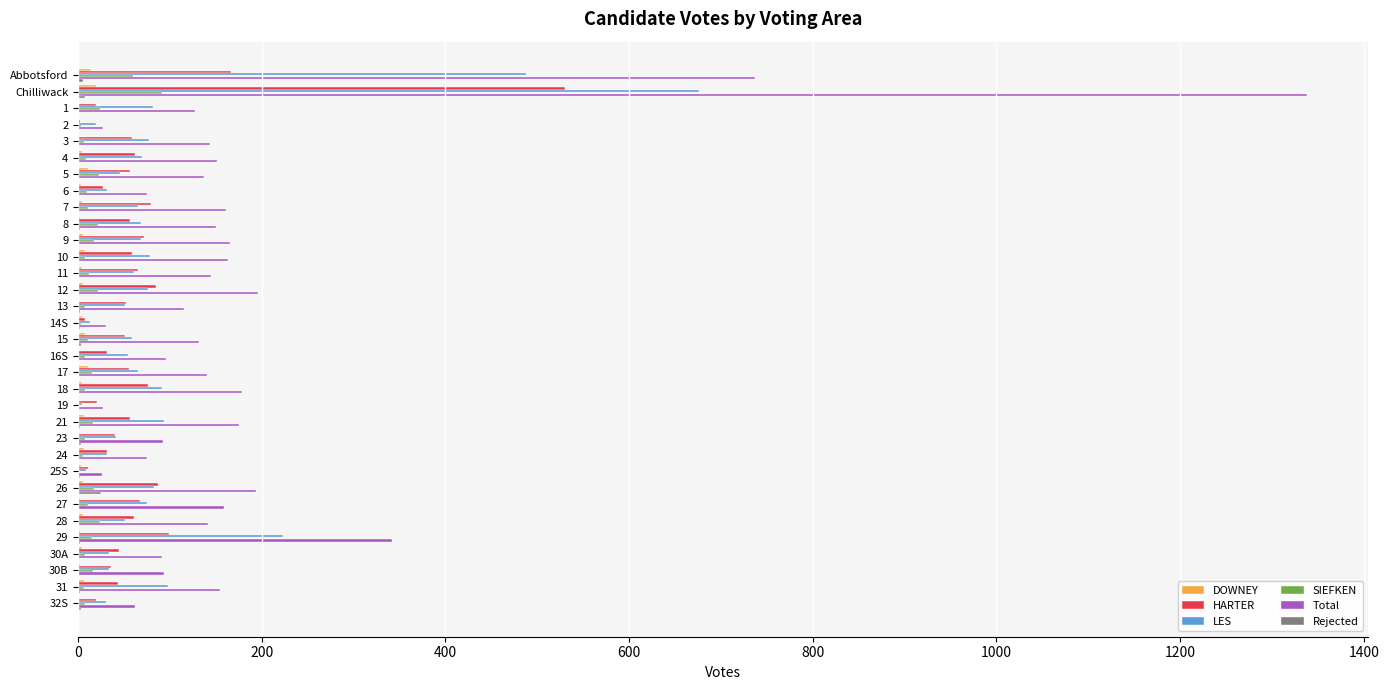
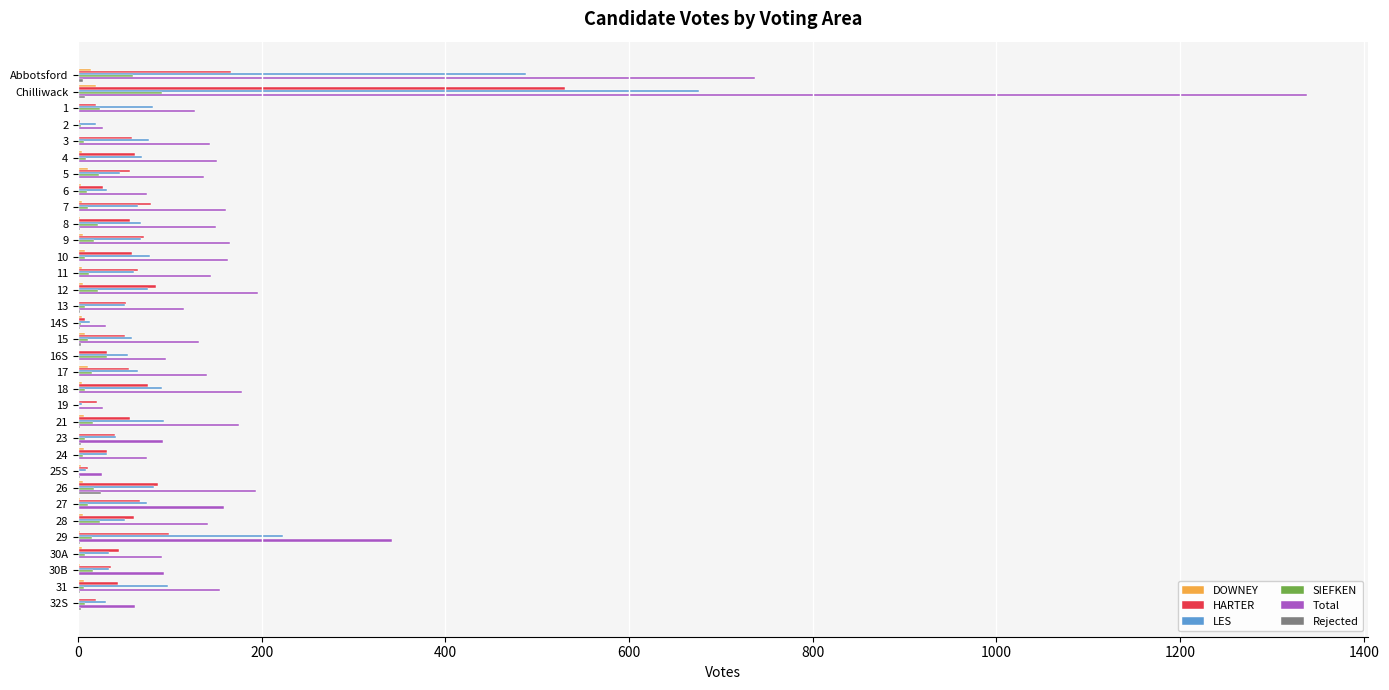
  {
    "DOWNEY": {
      "Abbotsford": 10,
      "Chilliwack": 20,
      "2": 0,
      "3": 0,
      "4": 0,
      "5": 10,
      "6": 0,
      "7": 0,
      "9": 10,
      "10": 10,
      "11": 0,
      "12": 10,
      "13": 0,
      "14S": 0,
      "15": 10,
      "17": 10,
      "18": 0,
      "21": 10,
      "23": 0,
      "24": 10,
      "25S": 0,
      "26": 10,
      "28": 10,
      "30A": 0,
      "31": 10
    },
    "HARTER": {
      "Abbotsford": 170,
      "Chilliwack": 530,
      "1": 20,
      "3": 60,
      "4": 60,
      "5": 60,
      "6": 30,
      "7": 80,
      "8": 60,
      "9": 70,
      "10": 60,
      "11": 70,
      "12": 90,
      "13": 50,
      "14S": 10,
      "15": 50,
      "16S": 30,
      "17": 60,
      "18": 80,
      "19": 20,
      "21": 60,
      "23": 40,
      "24": 30,
      "25S": 10,
      "26": 90,
      "27": 70,
      "28": 60,
      "29": 100,
      "30A": 50,
      "30B": 40,
      "31": 40,
      "32S": 20
    },
    "LES": {
      "Abbotsford": 490,
      "Chilliwack": 680,
      "1": 80,
      "2": 20,
      "3": 80,
      "4": 70,
      "5": 50,
      "6": 30,
      "7": 70,
      "8": 70,
      "9": 70,
      "10": 80,
      "11": 60,
      "12": 80,
      "13": 50,
      "14S": 10,
      "15": 60,
      "16S": 50,
      "17": 70,
      "18": 90,
      "19": 0,
      "21": 90,
      "23": 40,
      "24": 30,
      "25S": 10,
      "26": 80,
      "27": 80,
      "28": 50,
      "29": 220,
      "30A": 30,
      "30B": 30,
      "31": 100,
      "32S": 30
    },
    "SIEFKEN": {
      "Abbotsford": 60,
      "Chilliwack": 90,
      "1": 20,
      "2": 0,
      "3": 10,
      "4": 10,
      "5": 20,
      "6": 10,
      "7": 10,
      "8": 20,
      "9": 20,
      "10": 10,
      "11": 10,
      "12": 20,
      "13": 10,
      "14S": 0,
      "15": 10,
-     "16S": 10,
+     "16S": 30,
      "17": 20,
      "18": 10,
      "19": 0,
      "21": 20,
      "23": 10,
      "24": 10,
      "26": 20,
      "27": 10,
      "28": 20,
      "29": 20,
      "30A": 10,
      "30B": 20,
      "31": 10,
      "32S": 10
    },
    "Total": {
      "Abbotsford": 740,
      "Chilliwack": 1340,
      "1": 130,
      "2": 30,
      "3": 140,
      "4": 150,
      "5": 140,
      "6": 80,
      "7": 160,
      "8": 150,
      "9": 170,
      "10": 160,
      "11": 150,
      "12": 200,
      "13": 120,
      "14S": 30,
      "15": 130,
      "16S": 100,
      "17": 140,
      "18": 180,
      "19": 30,
      "21": 180,
      "23": 90,
      "24": 80,
      "25S": 30,
      "26": 190,
      "27": 160,
      "28": 140,
      "29": 340,
      "30A": 90,
      "30B": 90,
      "31": 150,
      "32S": 60
    },
    "Rejected": {
      "Abbotsford": 10,
      "Chilliwack": 10,
      "1": 0,
      "2": 0,
      "3": 0,
      "5": 0,
      "6": 0,
      "7": 0,
      "9": 0,
      "12": 0,
      "15": 0,
      "16S": 0,
      "18": 0,
      "19": 0,
      "23": 0,
      "26": 30,
      "28": 0,
      "30A": 0,
      "32S": 0
    }
  }
